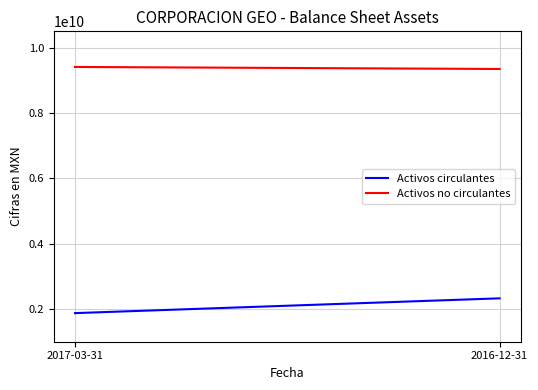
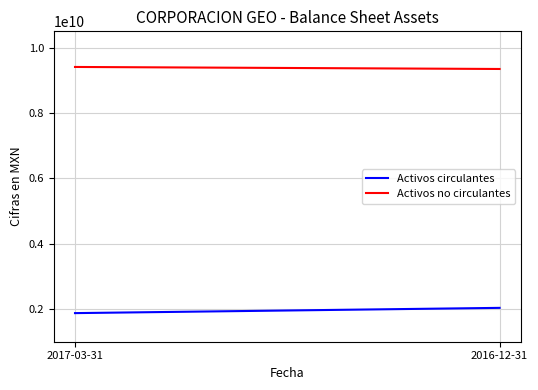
  {
    "Activos circulantes": {
      "2017-03-31": 1900000000,
-     "2016-12-31": 2300000000
+     "2016-12-31": 2000000000
    },
    "Activos no circulantes": {
      "2017-03-31": 9400000000,
      "2016-12-31": 9300000000
    }
  }
